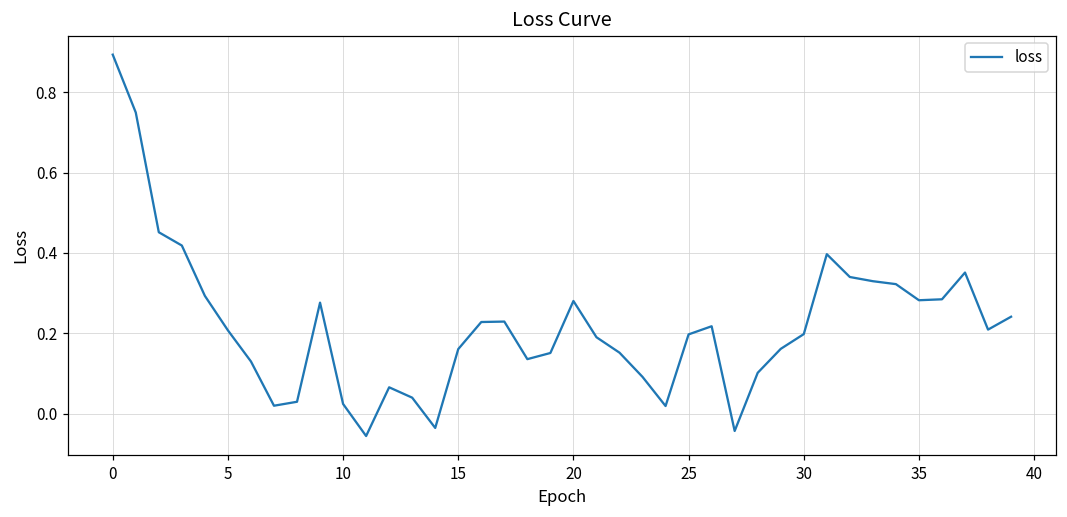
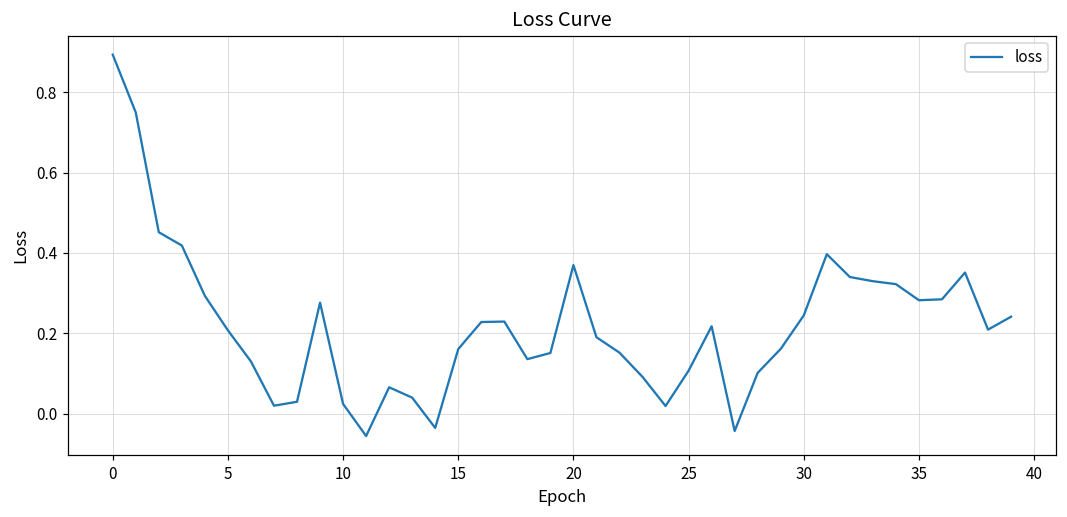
  {
    "0": 0.89,
    "5": 0.21,
    "10": 0.02,
    "15": 0.16,
-   "20": 0.28,
-   "25": 0.20,
-   "30": 0.20,
+   "20": 0.37,
+   "25": 0.11,
+   "30": 0.24,
    "35": 0.28
  }
